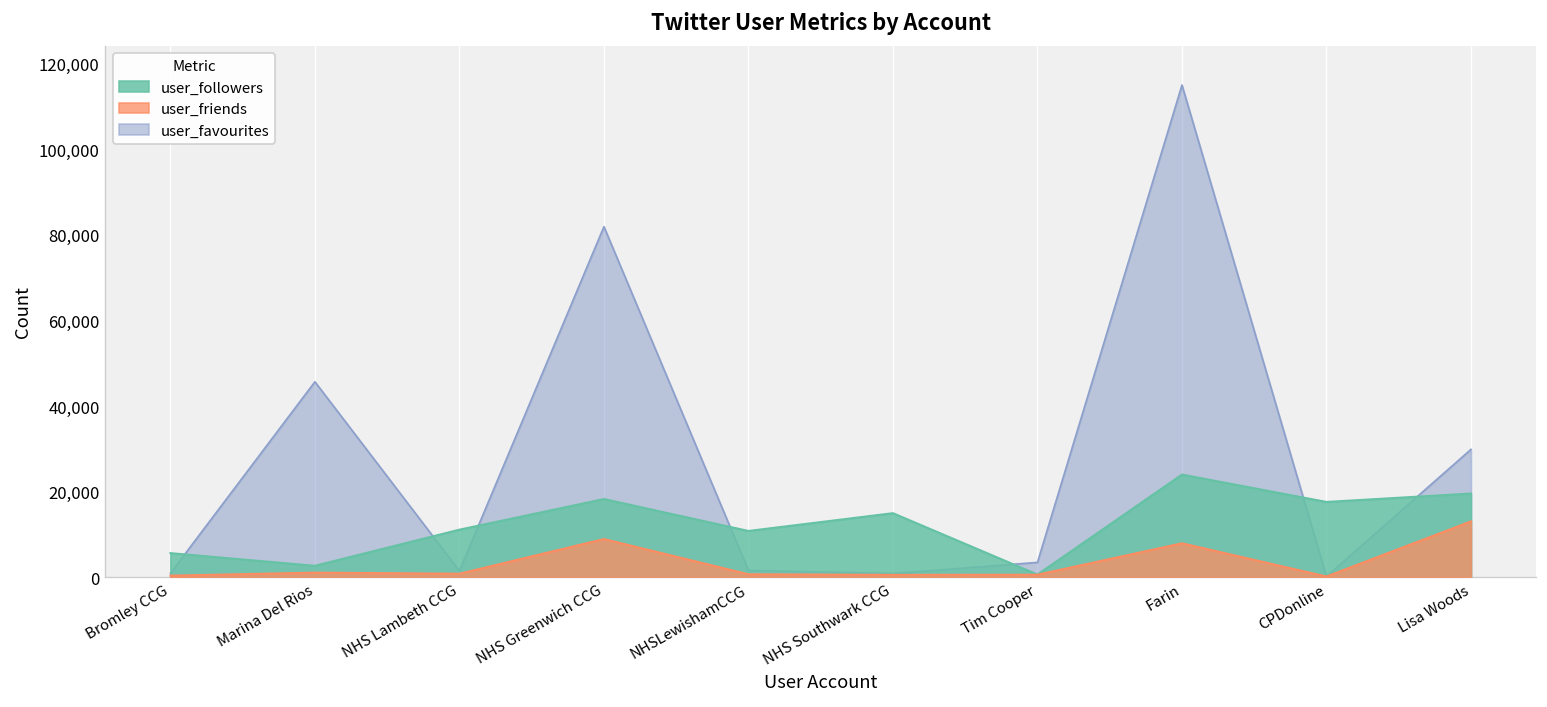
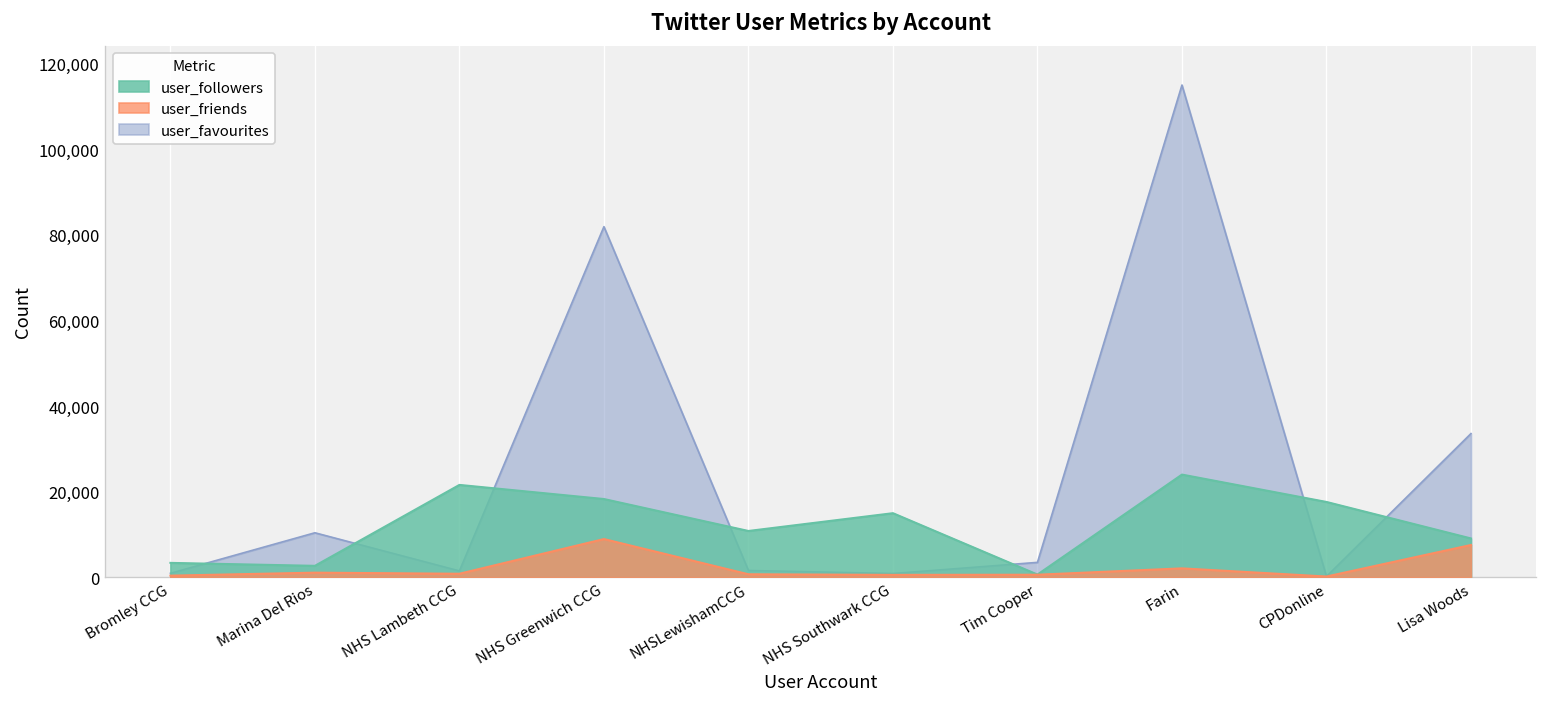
  {
    "user_favourites": {
-     "Marina Del Rios": "46,000",
+     "Marina Del Rios": "10,000",
      "NHS Greenwich CCG": "82,000",
      "NHSLewishamCCG": "2,000",
      "Tim Cooper": "3,000",
      "Farin": "115,000",
-     "Lisa Woods": "30,000"
+     "Lisa Woods": "34,000"
    },
    "user_followers": {
-     "Bromley CCG": "6,000",
+     "Bromley CCG": "3,000",
      "Marina Del Rios": "3,000",
-     "NHS Lambeth CCG": "11,000",
+     "NHS Lambeth CCG": "22,000",
      "NHS Greenwich CCG": "18,000",
      "NHSLewishamCCG": "11,000",
      "NHS Southwark CCG": "15,000",
      "Farin": "24,000",
      "CPDonline": "18,000",
-     "Lisa Woods": "20,000"
+     "Lisa Woods": "9,000"
    },
    "user_friends": {
      "Marina Del Rios": "1,000",
      "NHS Greenwich CCG": "9,000",
      "NHSLewishamCCG": "1,000",
-     "Farin": "8,000",
-     "Lisa Woods": "13,000"
+     "Farin": "2,000",
+     "Lisa Woods": "8,000"
    }
  }
